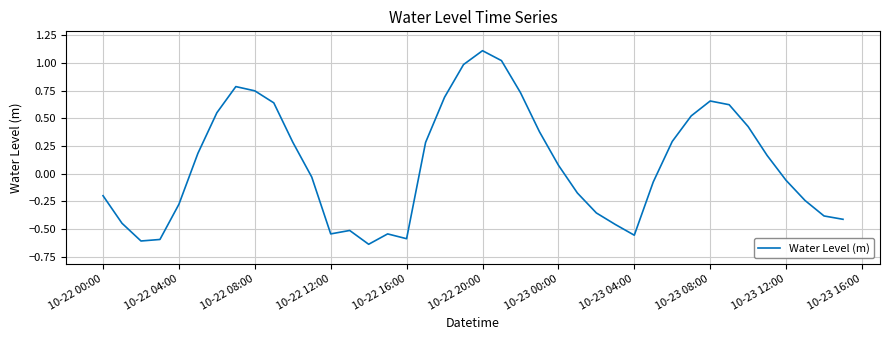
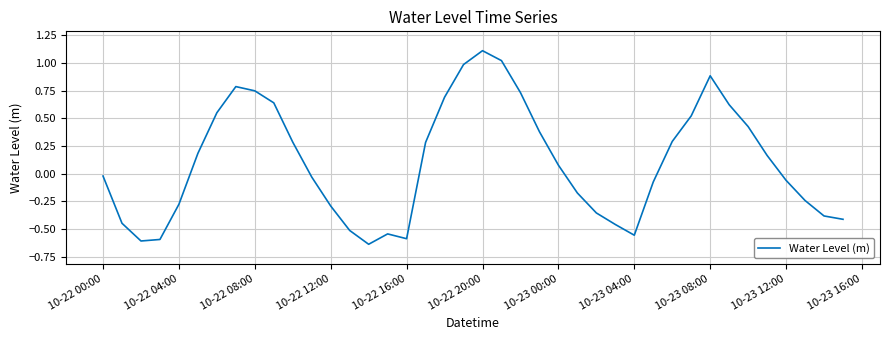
  {
-   "10-22 00:00": -0.20,
+   "10-22 00:00": -0.02,
    "10-22 04:00": -0.28,
    "10-22 08:00": 0.75,
-   "10-22 12:00": -0.54,
+   "10-22 12:00": -0.29,
    "10-22 16:00": -0.59,
    "10-22 20:00": 1.11,
    "10-23 00:00": 0.08,
    "10-23 04:00": -0.55,
-   "10-23 08:00": 0.66,
+   "10-23 08:00": 0.88,
    "10-23 12:00": -0.06
  }
